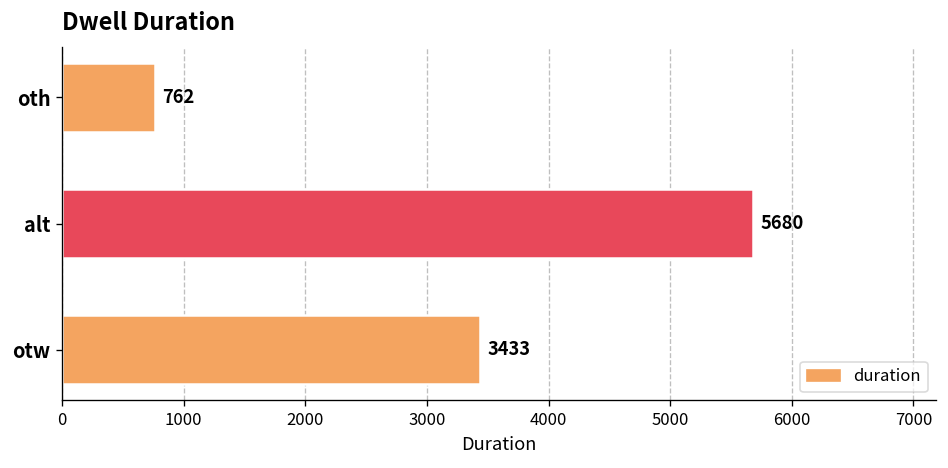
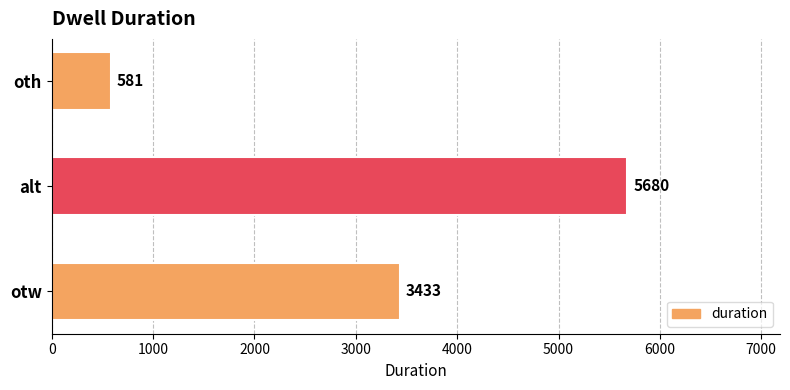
  {
-   "oth": 762,
+   "oth": 581,
    "alt": 5680,
    "otw": 3433
  }
